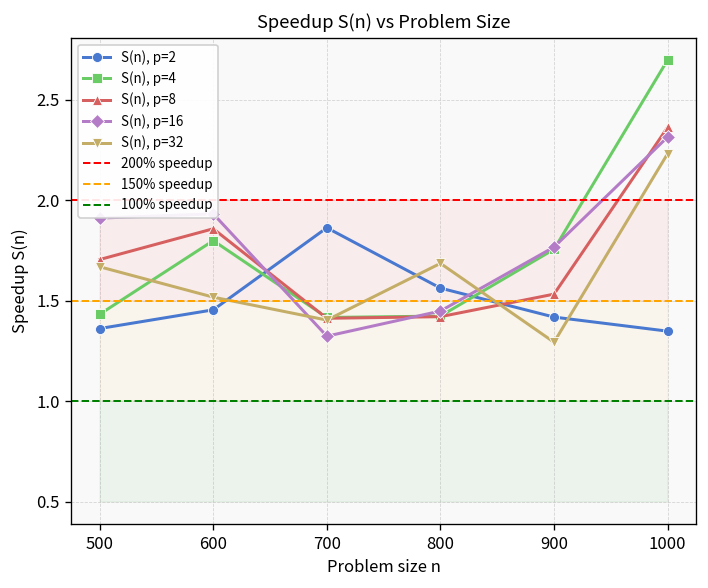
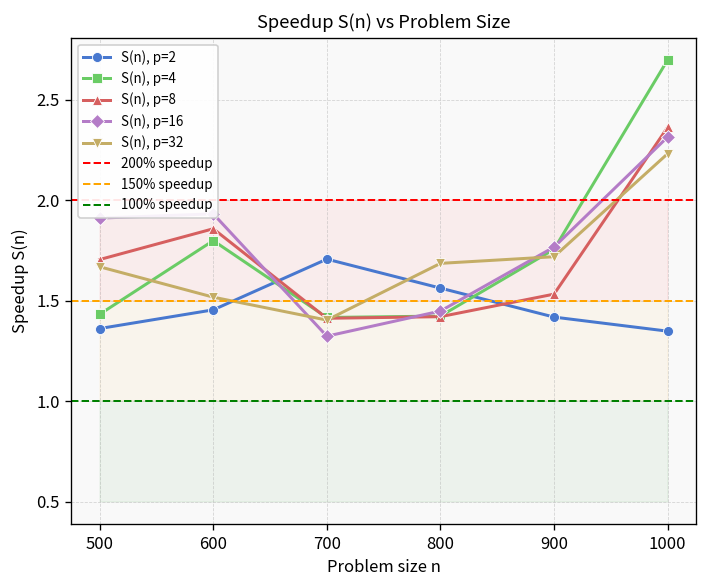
  {
    "S(n), p=2": {
      "500": 1.36,
      "600": 1.46,
-     "700": 1.86,
+     "700": 1.71,
      "800": 1.56,
      "900": 1.42,
      "1000": 1.35
    },
    "S(n), p=4": {
      "500": 1.43,
      "600": 1.80,
      "1000": 2.70
    },
    "S(n), p=8": {
      "500": 1.71,
      "600": 1.86,
      "900": 1.53,
      "1000": 2.36
    },
    "S(n), p=16": {
      "500": 1.91,
      "600": 1.93,
      "700": 1.32,
      "800": 1.45,
      "1000": 2.31
    },
    "S(n), p=32": {
      "500": 1.67,
      "600": 1.52,
      "800": 1.69,
-     "900": 1.29,
+     "900": 1.72,
      "1000": 2.23
    }
  }
